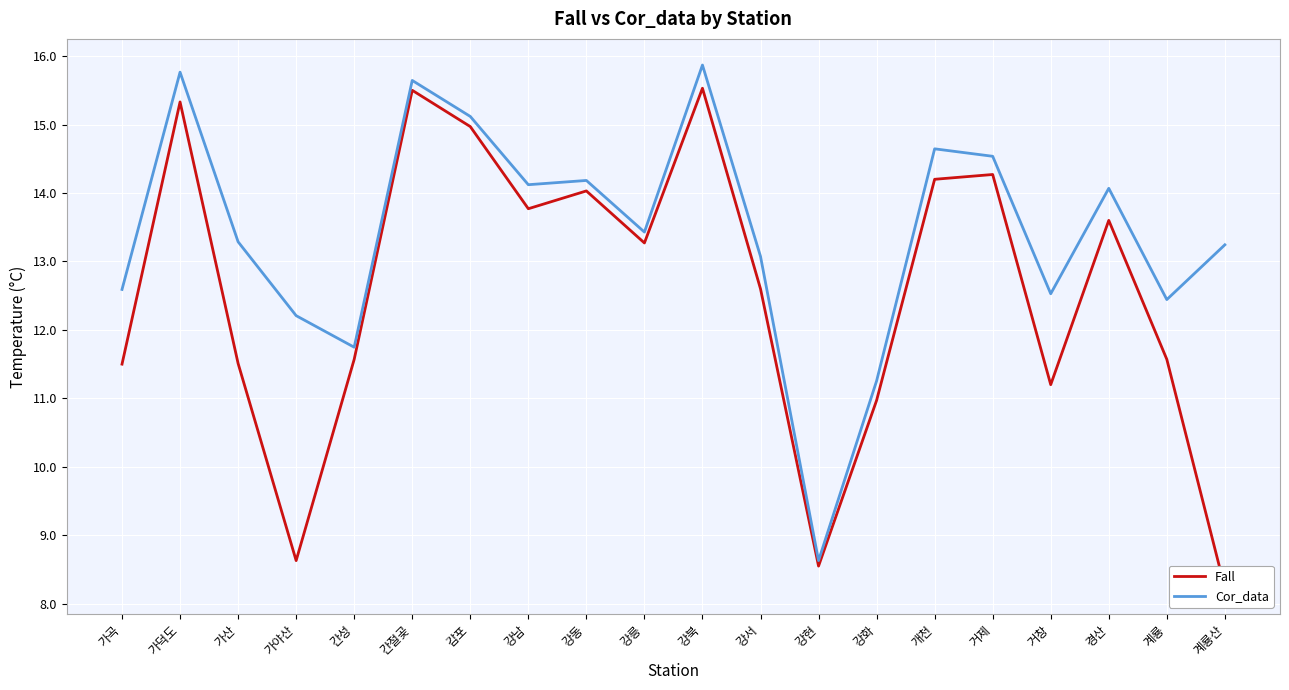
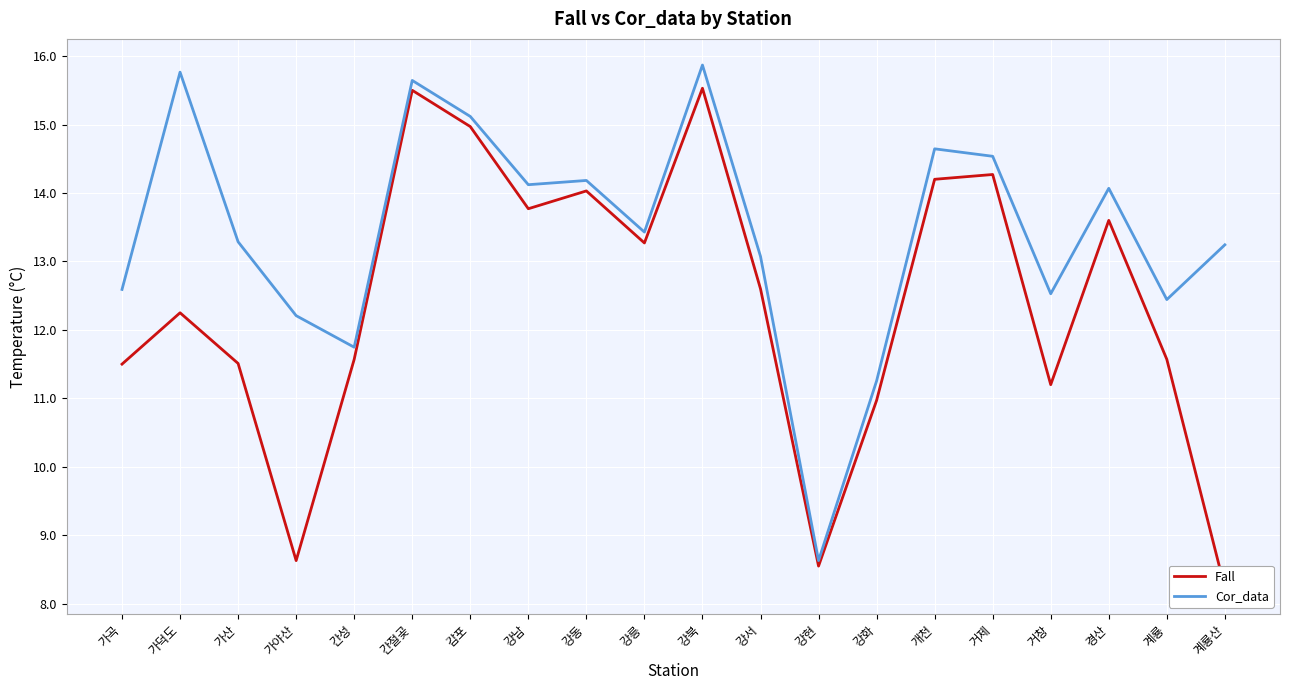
  {
    "Fall": {
      "가곡": 11.5,
-     "가덕도": 15.3,
+     "가덕도": 12.3,
      "가산": 11.5,
      "가야산": 8.6,
      "간성": 11.6,
      "간절곶": 15.5,
      "감포": 15.0,
      "강남": 13.8,
      "강동": 14.0,
      "강릉": 13.3,
      "강북": 15.5,
      "강서": 12.6,
      "강현": 8.6,
      "강화": 11.0,
      "개천": 14.2,
      "거제": 14.3,
      "거창": 11.2,
      "경산": 13.6,
      "계룡": 11.6
    },
    "Cor_data": {
      "가곡": 12.6,
      "가덕도": 15.8,
      "가산": 13.3,
      "가야산": 12.2,
      "간성": 11.7,
      "간절곶": 15.6,
      "감포": 15.1,
      "강남": 14.1,
      "강동": 14.2,
      "강릉": 13.4,
      "강북": 15.9,
      "강서": 13.1,
      "강현": 8.6,
      "강화": 11.3,
      "개천": 14.6,
      "거제": 14.5,
      "거창": 12.5,
      "경산": 14.1,
      "계룡": 12.4,
      "계룡산": 13.2
    }
  }
